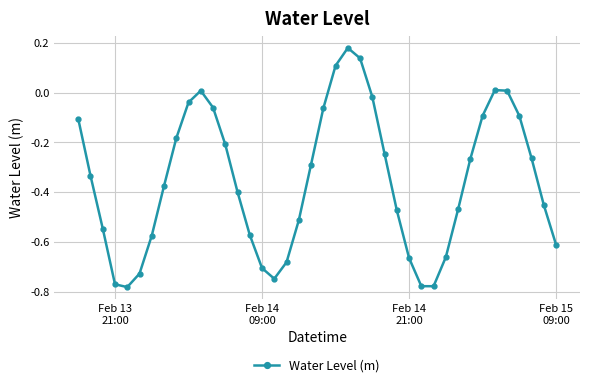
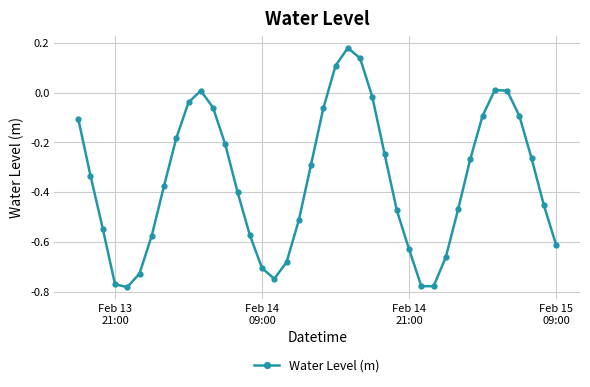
  {
    "Feb 13 21:00": -0.77,
    "Feb 14 09:00": -0.70,
-   "Feb 14 21:00": -0.66,
+   "Feb 14 21:00": -0.63,
    "Feb 15 09:00": -0.61
  }
